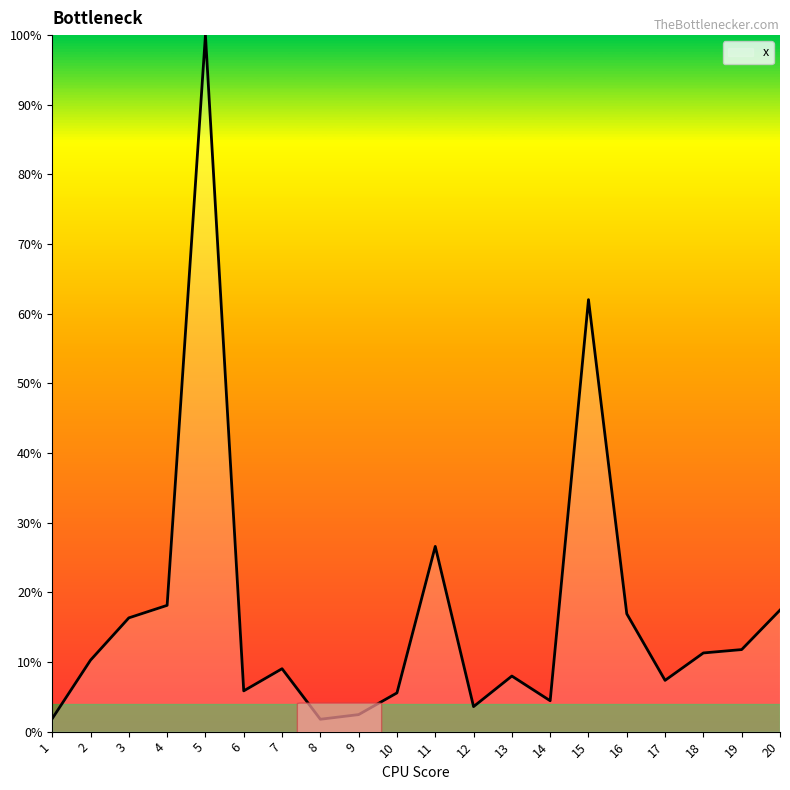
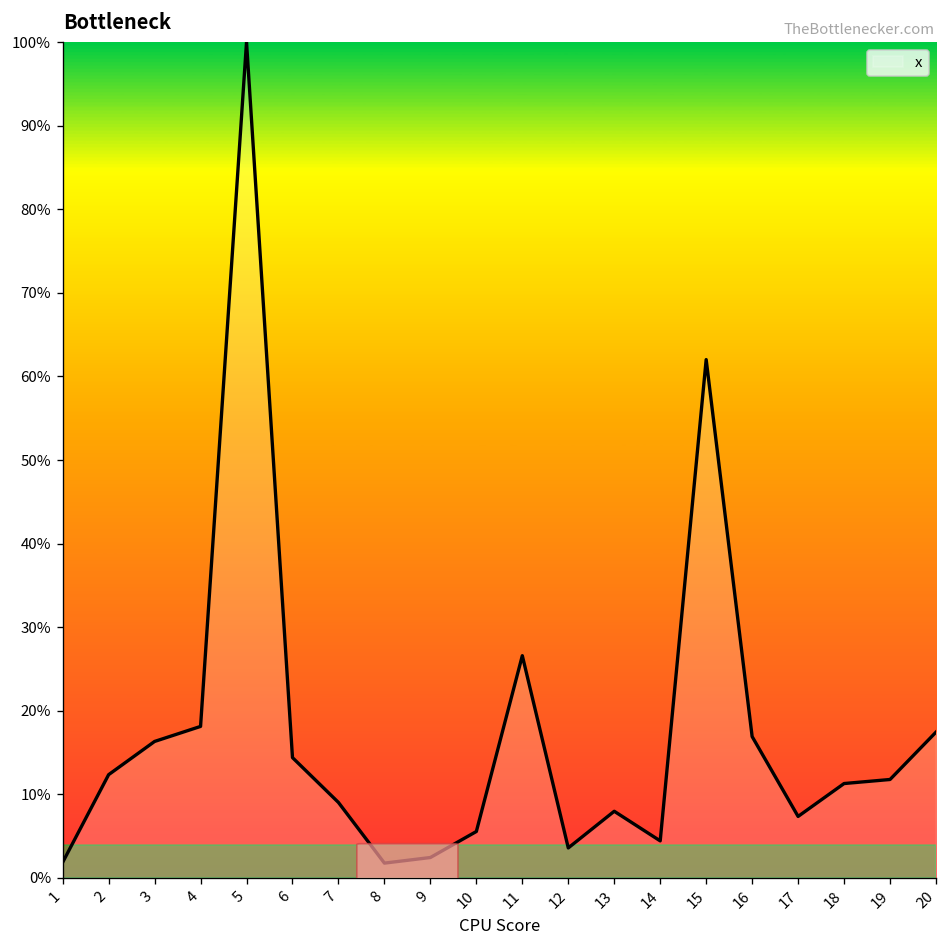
  {
-   "2": "10%",
+   "2": "12%",
    "3": "16%",
    "4": "18%",
    "5": "100%",
-   "6": "6%",
+   "6": "14%",
    "7": "9%",
    "10": "6%",
    "11": "27%",
    "13": "8%",
    "14": "4%",
    "15": "62%",
    "16": "17%",
    "17": "7%",
    "18": "11%",
    "19": "12%",
    "20": "17%"
  }
